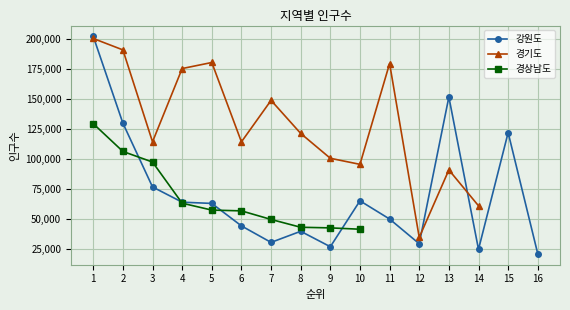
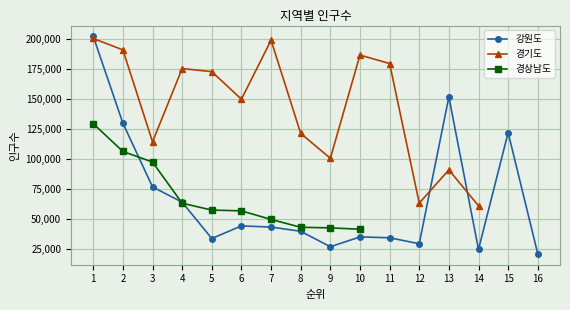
  {
    "강원도": {
      "2": "130,000",
      "3": "77,000",
-     "5": "63,000",
+     "5": "34,000",
      "6": "44,000",
-     "7": "30,000",
+     "7": "43,000",
      "8": "40,000",
      "9": "27,000",
-     "10": "65,000",
-     "11": "50,000",
+     "10": "35,000",
+     "11": "34,000",
      "12": "29,000",
      "13": "152,000",
      "14": "25,000",
      "15": "122,000",
      "16": "21,000"
    },
    "경기도": {
      "2": "191,000",
      "3": "114,000",
      "4": "176,000",
-     "5": "181,000",
-     "6": "114,000",
-     "7": "149,000",
+     "5": "173,000",
+     "6": "150,000",
+     "7": "199,000",
      "8": "121,000",
      "9": "101,000",
-     "10": "96,000",
+     "10": "187,000",
      "11": "180,000",
-     "12": "35,000",
+     "12": "63,000",
      "13": "91,000",
      "14": "61,000"
    },
    "경상남도": {
      "1": "130,000",
      "2": "106,000",
      "3": "98,000",
      "5": "57,000",
      "6": "57,000",
      "7": "50,000",
      "8": "43,000",
      "9": "43,000",
      "10": "41,000"
    }
  }
